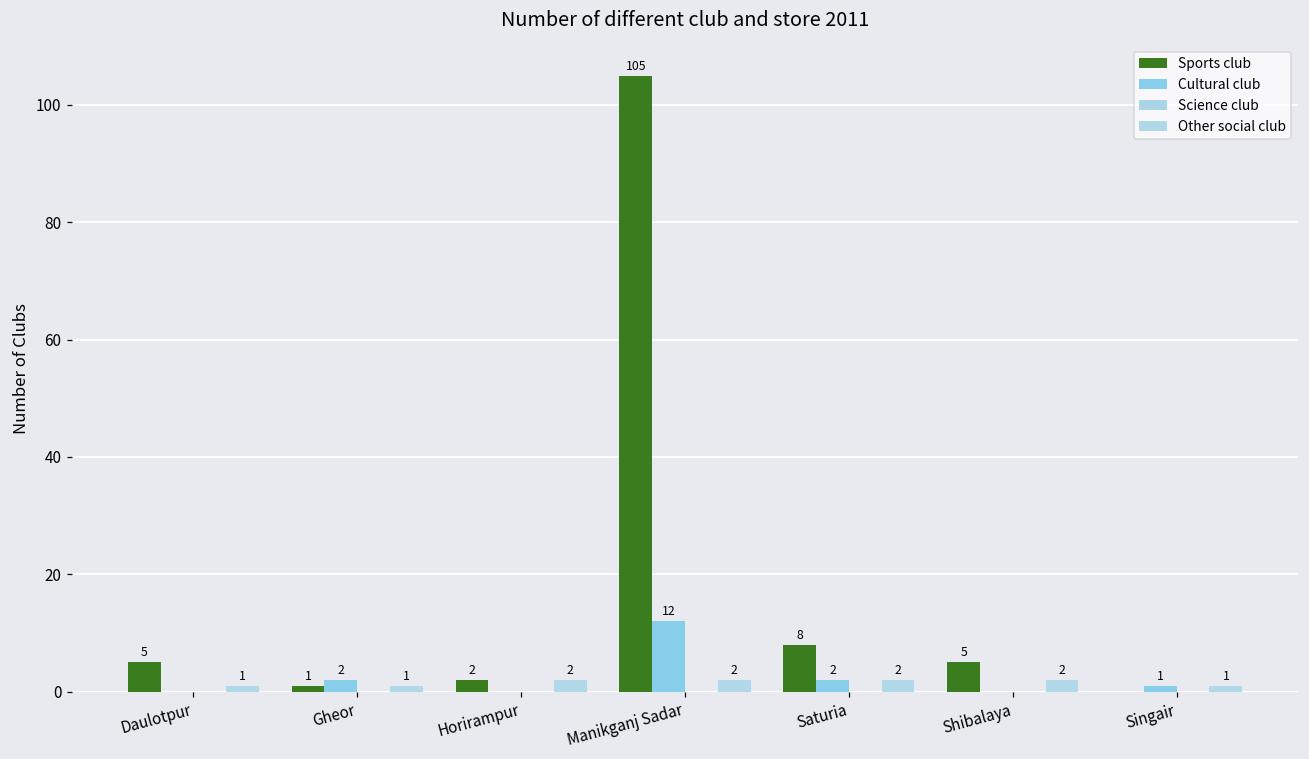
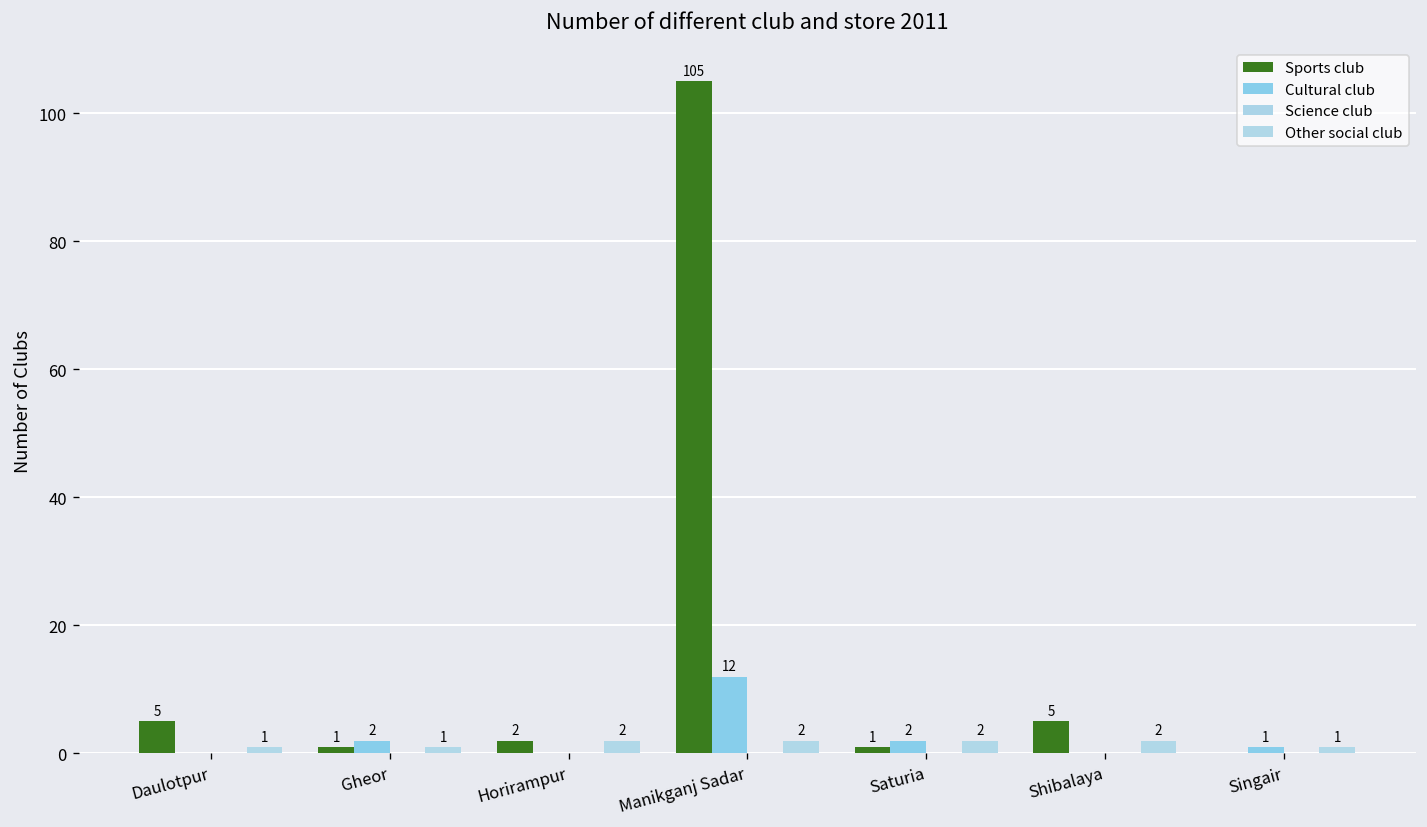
  {
    "Sports club": {
      "Daulotpur": 5,
      "Gheor": 1,
      "Horirampur": 2,
      "Manikganj Sadar": 105,
-     "Saturia": 8,
+     "Saturia": 1,
      "Shibalaya": 5
    }
  }
